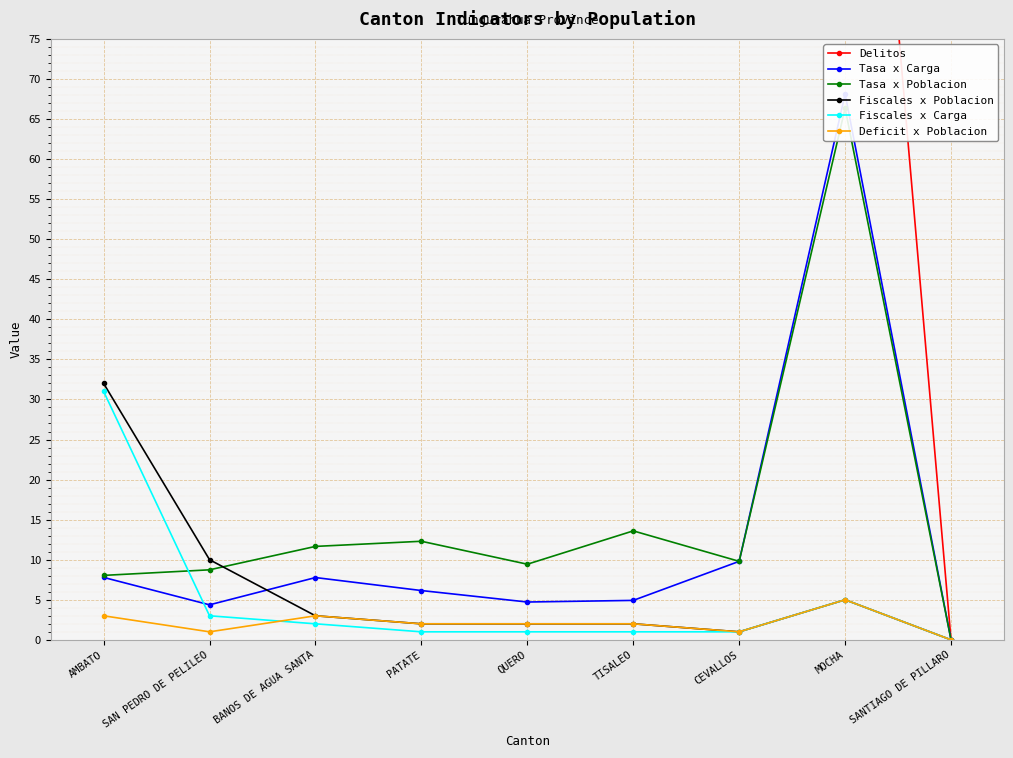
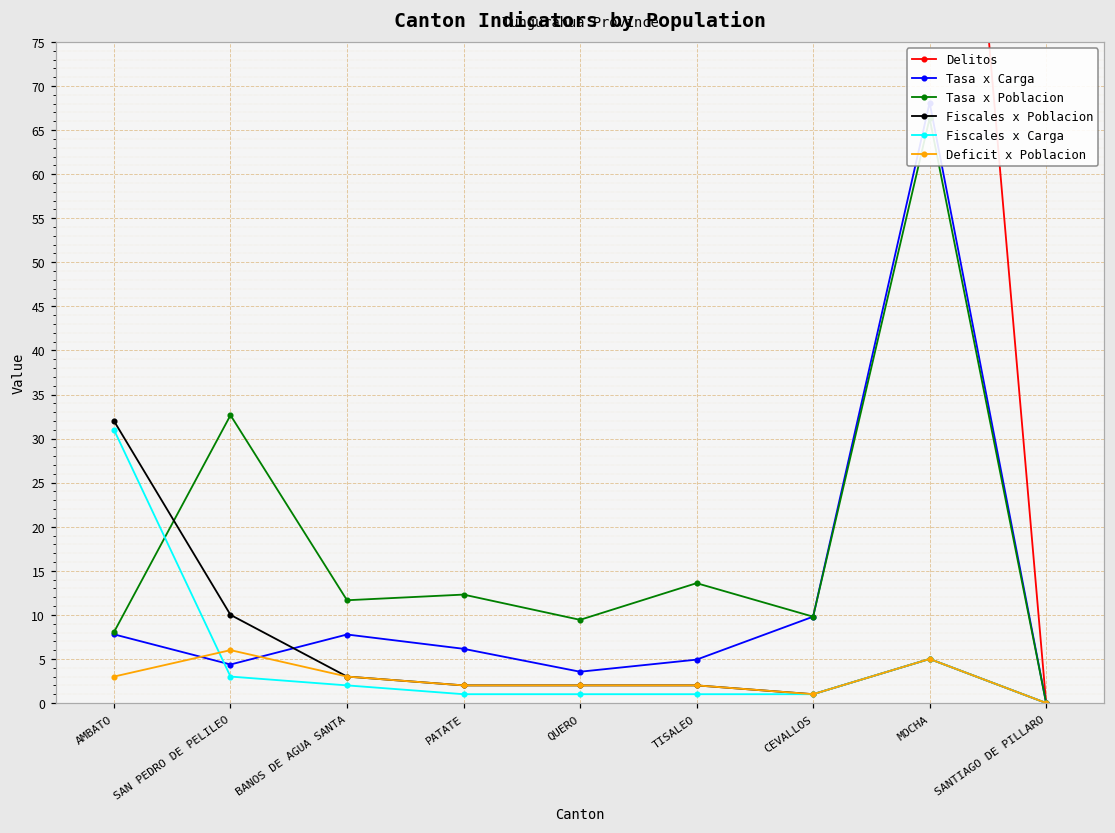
  {
    "Tasa x Carga": {
      "SAN PEDRO DE PELILEO": 4,
      "BANOS DE AGUA SANTA": 8,
      "PATATE": 6,
-     "QUERO": 5,
+     "QUERO": 4,
      "TISALEO": 5
    },
    "Tasa x Poblacion": {
-     "SAN PEDRO DE PELILEO": 9,
+     "SAN PEDRO DE PELILEO": 33,
      "BANOS DE AGUA SANTA": 12,
      "PATATE": 12,
      "QUERO": 9,
      "TISALEO": 14
    },
    "Fiscales x Poblacion": {
      "AMBATO": 32,
      "SAN PEDRO DE PELILEO": 10
    },
    "Fiscales x Carga": {
      "AMBATO": 31,
      "SAN PEDRO DE PELILEO": 3,
      "BANOS DE AGUA SANTA": 2,
      "PATATE": 1,
      "QUERO": 1,
      "TISALEO": 1
    },
    "Deficit x Poblacion": {
      "AMBATO": 3,
-     "SAN PEDRO DE PELILEO": 1
+     "SAN PEDRO DE PELILEO": 6
    }
  }
